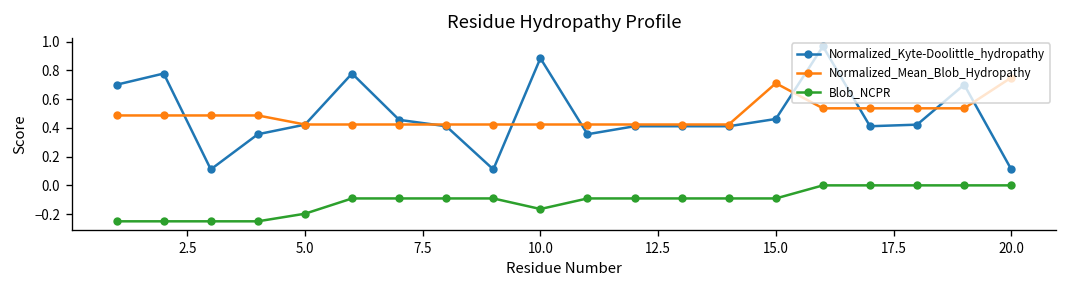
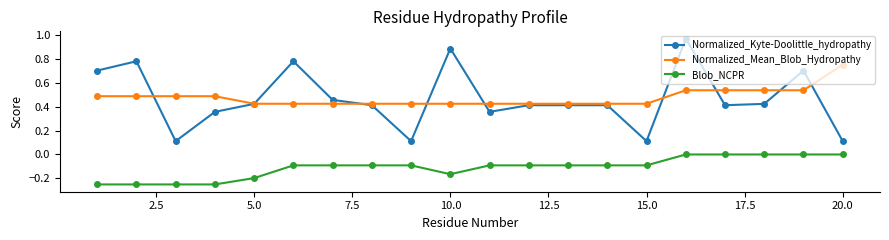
  {
    "Normalized_Kyte-Doolittle_hydropathy": {
      "10.0": 0.88,
-     "15.0": 0.46,
+     "15.0": 0.11,
      "20.0": 0.11
    },
    "Normalized_Mean_Blob_Hydropathy": {
      "10.0": 0.42,
-     "15.0": 0.71
+     "15.0": 0.42
    },
    "Blob_NCPR": {
      "5.0": -0.20,
      "10.0": -0.16,
      "15.0": -0.09,
      "20.0": 0.00
    }
  }
